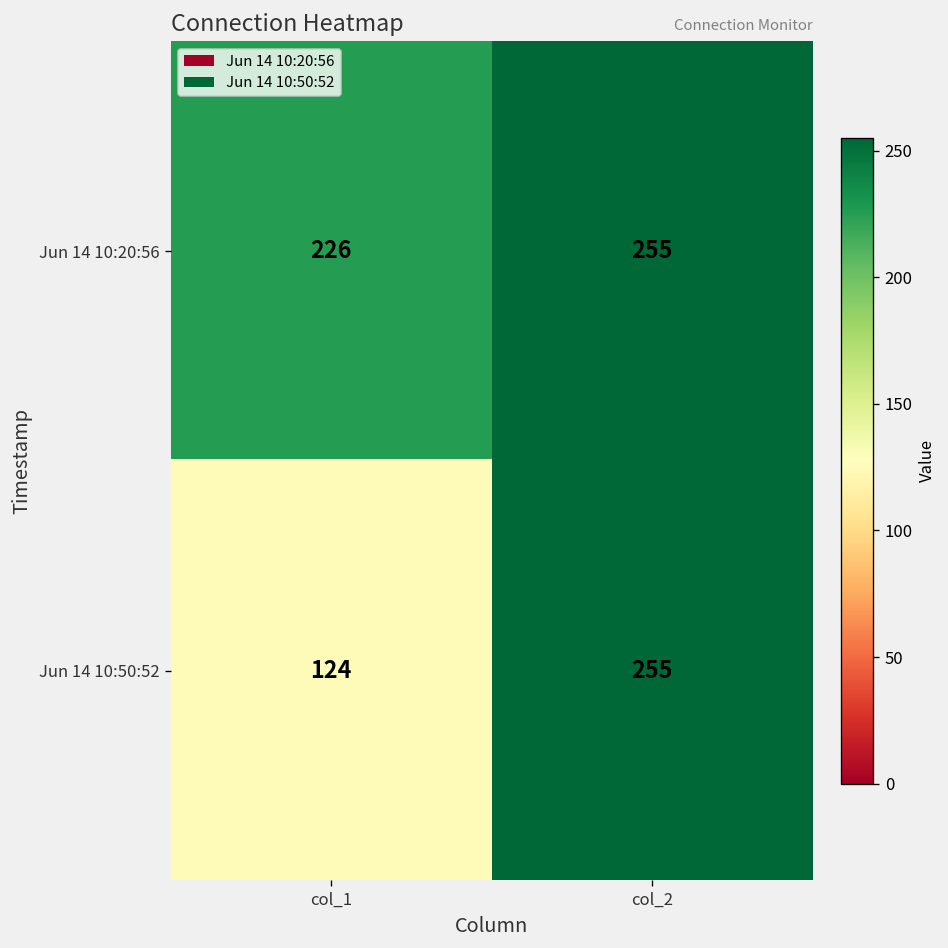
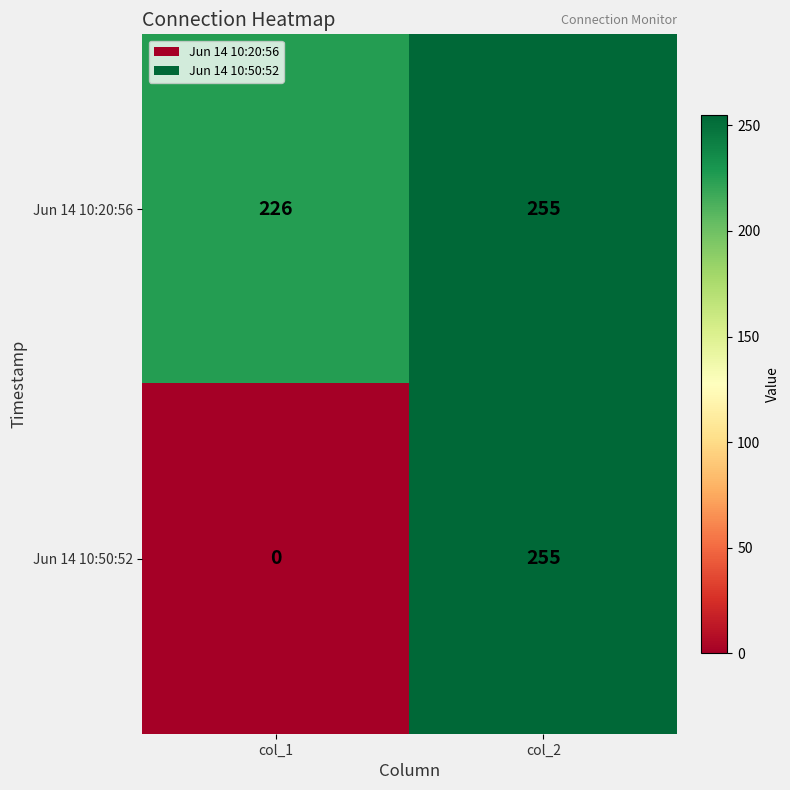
  {
    "Jun 14 10:20:56": {
      "col_1": 226,
      "col_2": 255
    },
    "Jun 14 10:50:52": {
-     "col_1": 124,
+     "col_1": 0,
      "col_2": 255
    }
  }
